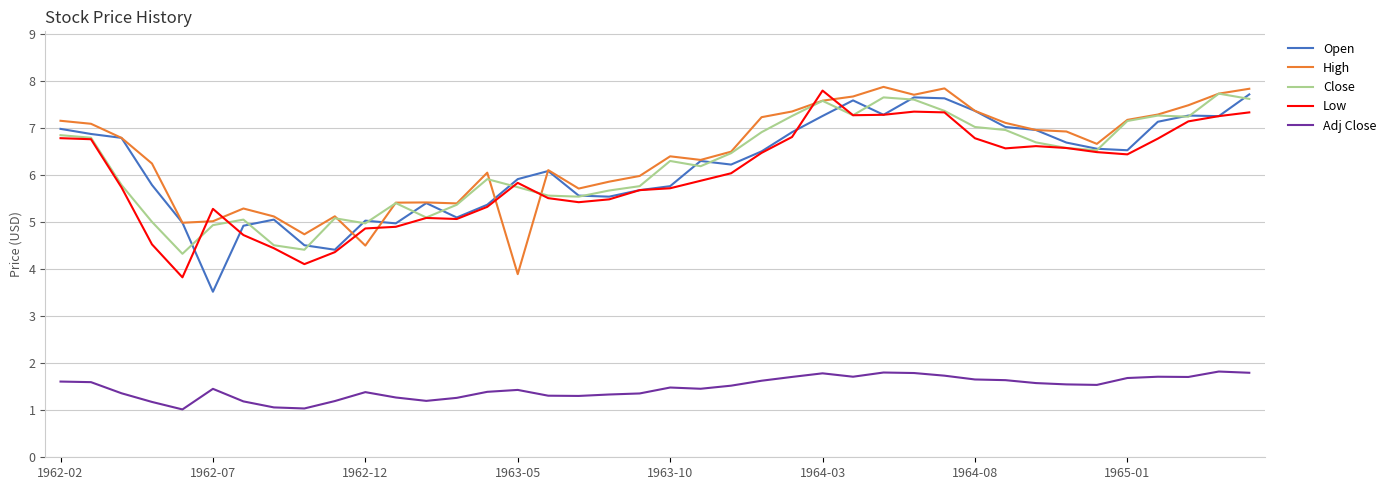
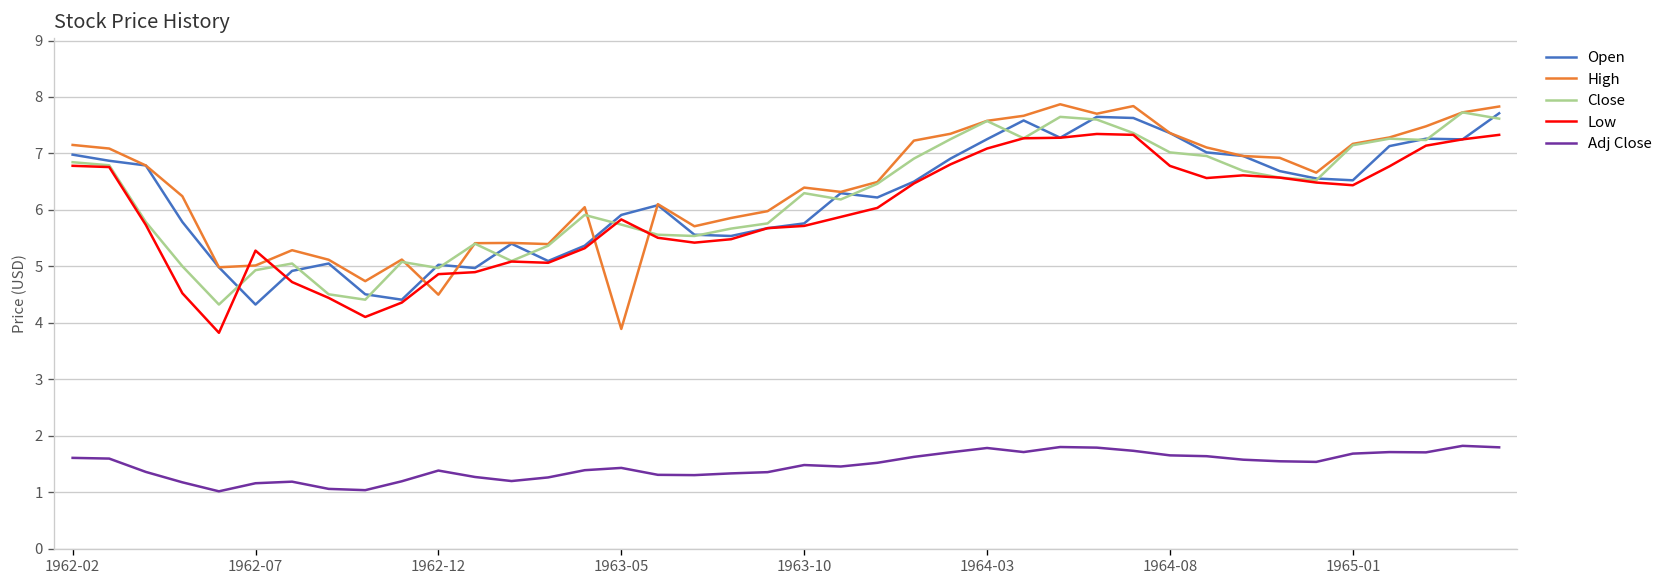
  {
    "Open": {
      "1962-02": 7.0,
-     "1962-07": 3.5,
+     "1962-07": 4.3,
      "1962-12": 5.0,
      "1963-05": 5.9,
      "1964-03": 7.3,
      "1965-01": 6.5
    },
    "High": {
      "1962-02": 7.2,
      "1962-07": 5.0,
      "1962-12": 4.5,
      "1963-05": 3.9,
      "1963-10": 6.4
    },
    "Close": {
      "1962-02": 6.8,
      "1962-07": 4.9,
      "1962-12": 5.0,
      "1963-05": 5.7,
      "1963-10": 6.3,
      "1964-08": 7.0
    },
    "Low": {
      "1962-02": 6.8,
      "1962-07": 5.3,
      "1962-12": 4.9,
      "1963-05": 5.8,
-     "1964-03": 7.8,
+     "1964-03": 7.1,
      "1964-08": 6.8,
      "1965-01": 6.4
    },
    "Adj Close": {
      "1962-02": 1.6,
-     "1962-07": 1.5,
+     "1962-07": 1.2,
      "1962-12": 1.4,
      "1963-05": 1.4,
      "1963-10": 1.5,
      "1964-03": 1.8,
      "1964-08": 1.7,
      "1965-01": 1.7
    }
  }
